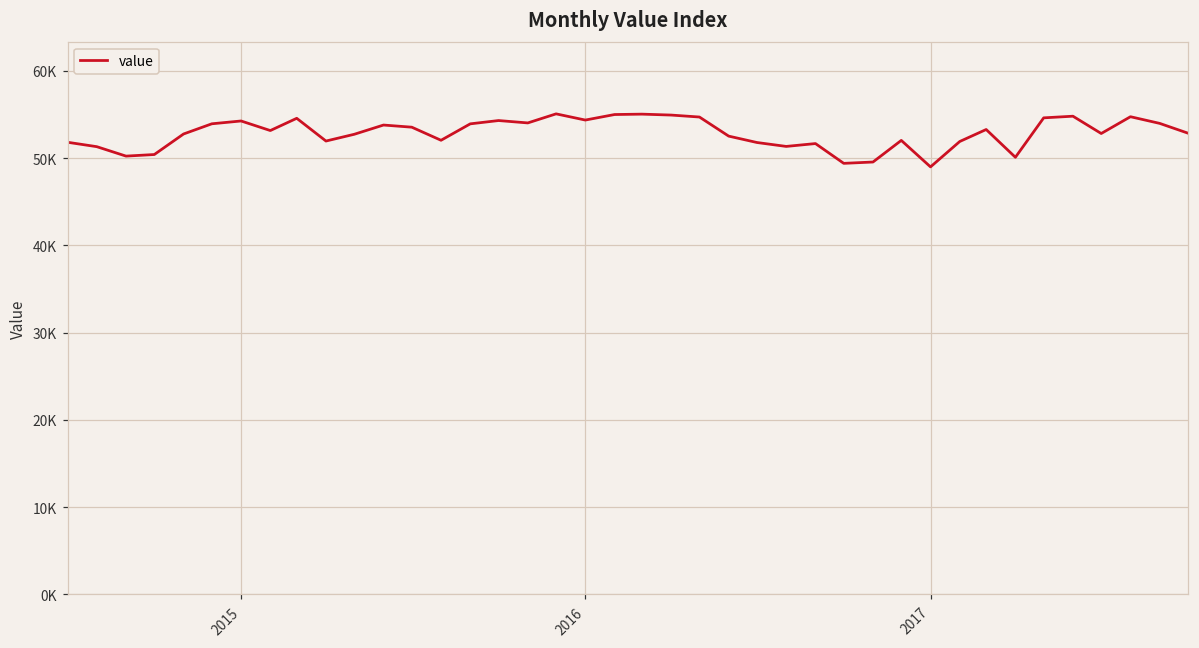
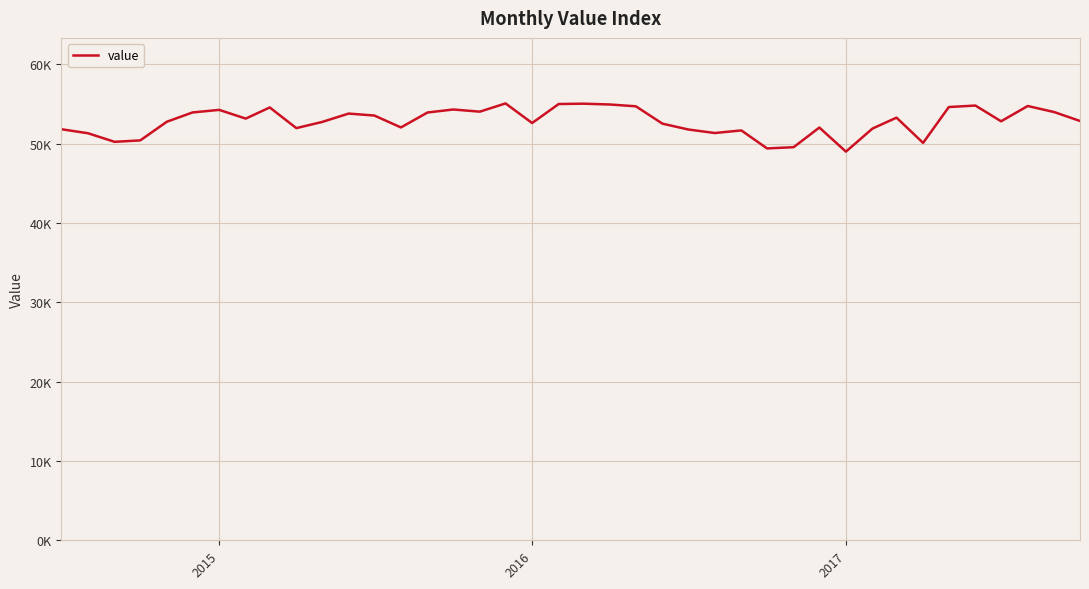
  {
    "2015": 54000,
-   "2016": 54000,
+   "2016": 53000,
    "2017": 49000
  }
